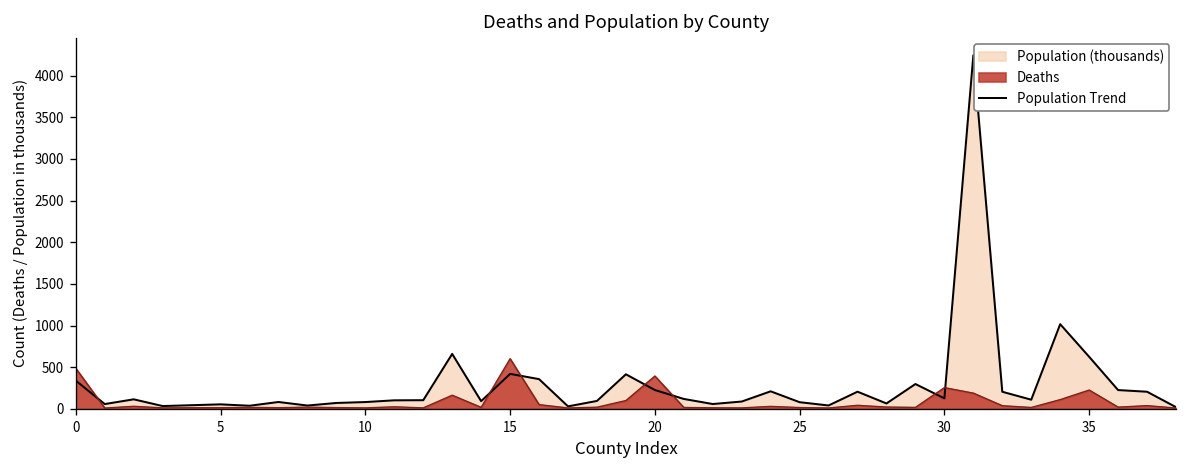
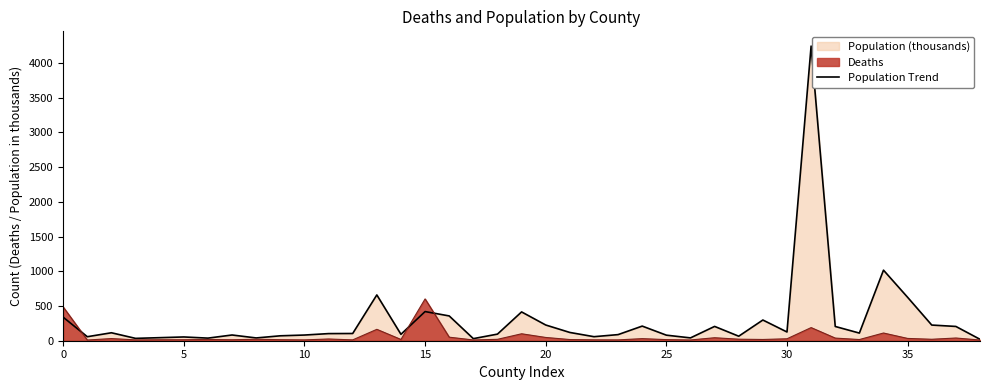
  {
    "Population (thousands)": {
      "0": 300,
      "5": 100,
      "10": 100,
      "15": 400,
      "20": 200,
      "25": 100,
      "30": 100,
      "35": 600
    },
    "Deaths": {
      "0": 500,
      "5": 0,
      "10": 0,
      "15": 600,
-     "20": 400,
+     "20": 0,
      "25": 0,
-     "30": 300,
-     "35": 200
+     "30": 0,
+     "35": 0
    }
  }
